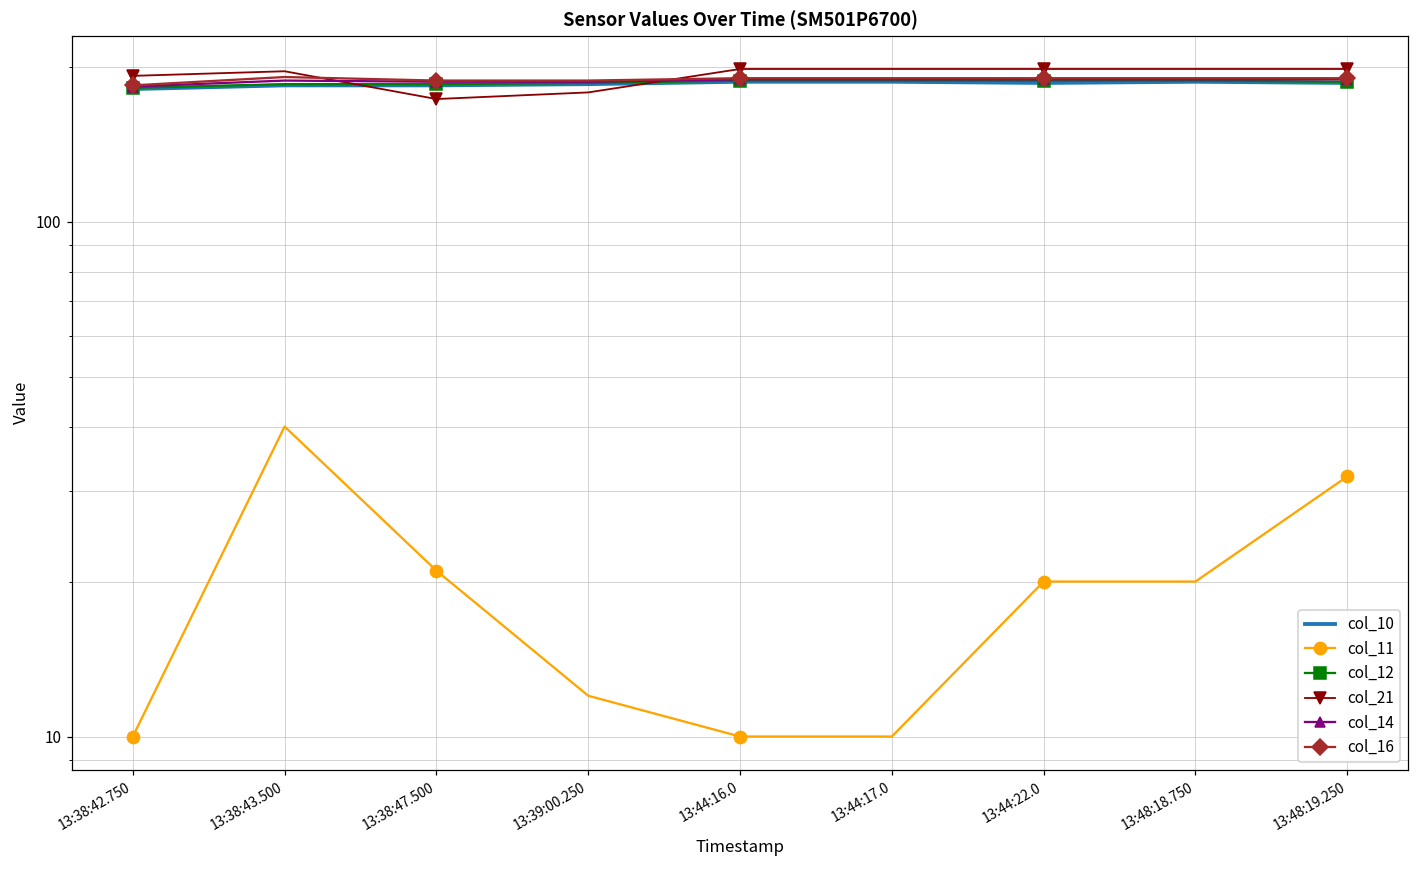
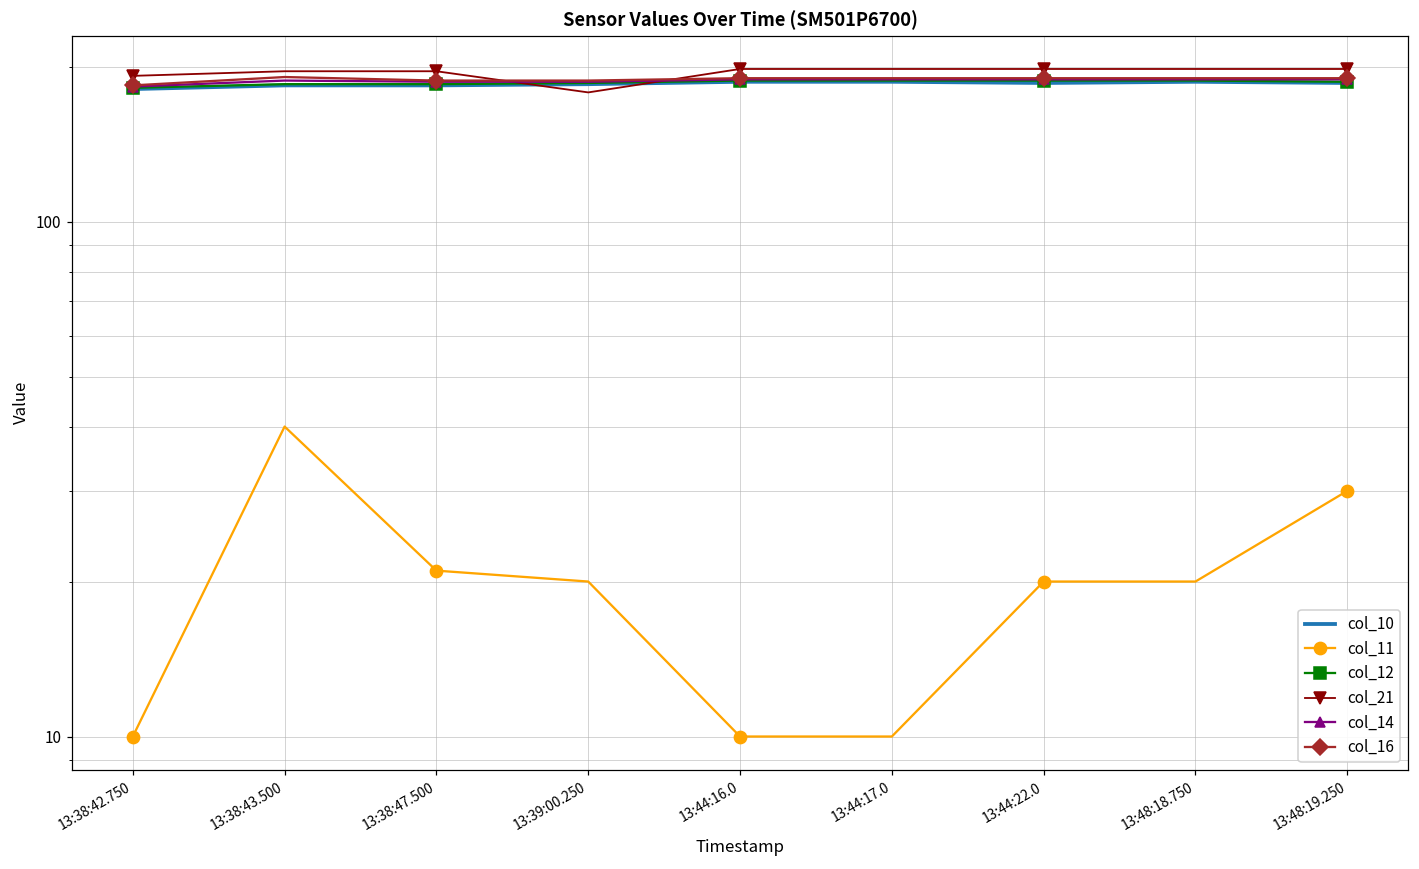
  {
    "col_11": {
      "13:38:42.750": 10,
      "13:38:43.500": 40,
      "13:38:47.500": 21,
-     "13:39:00.250": 12,
+     "13:39:00.250": 20,
      "13:44:16.0": 10,
      "13:44:17.0": 10,
      "13:44:22.0": 20,
      "13:48:18.750": 20,
-     "13:48:19.250": 32
+     "13:48:19.250": 30
    },
    "col_21": {
      "13:38:42.750": 192,
      "13:38:43.500": 196,
-     "13:38:47.500": 173,
+     "13:38:47.500": 196,
      "13:39:00.250": 178,
      "13:44:16.0": 198,
      "13:44:17.0": 198,
      "13:44:22.0": 198,
      "13:48:18.750": 198,
      "13:48:19.250": 198
    },
    "col_14": {
      "13:38:43.500": 188
    },
    "col_16": {
      "13:38:43.500": 191
    }
  }
